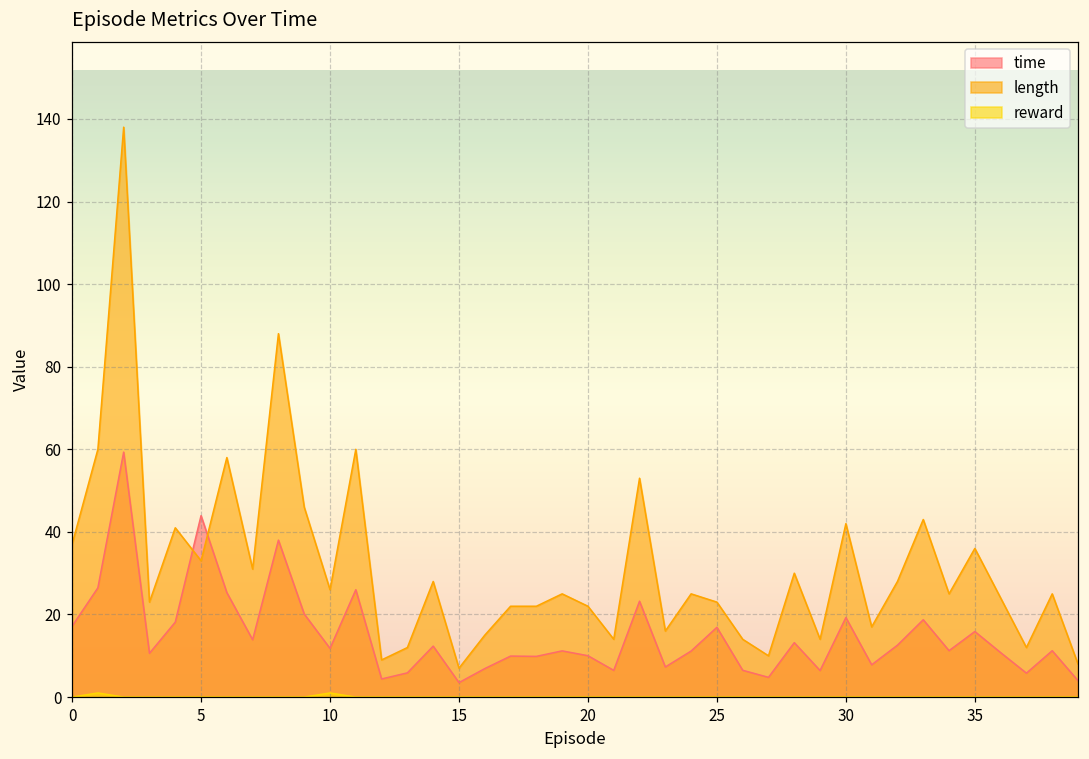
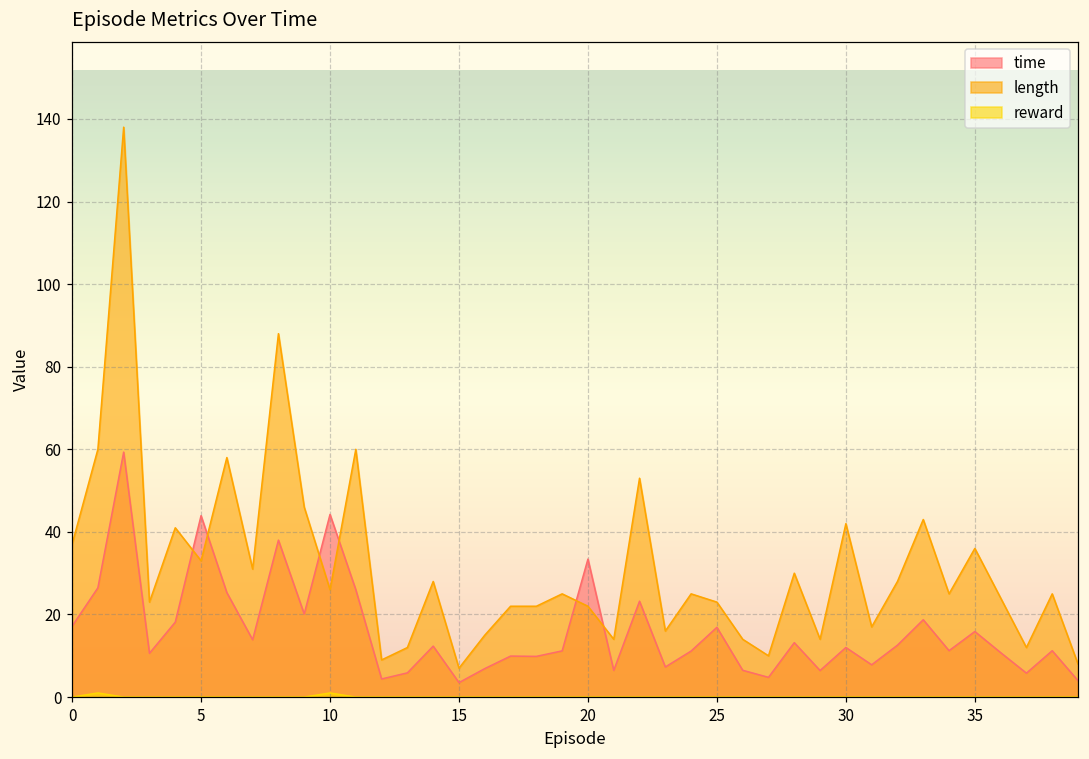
  {
    "time": {
      "0": 17,
      "5": 44,
-     "10": 12,
+     "10": 44,
      "15": 4,
-     "20": 10,
+     "20": 33,
      "25": 17,
-     "30": 19,
+     "30": 12,
      "35": 16
    }
  }
